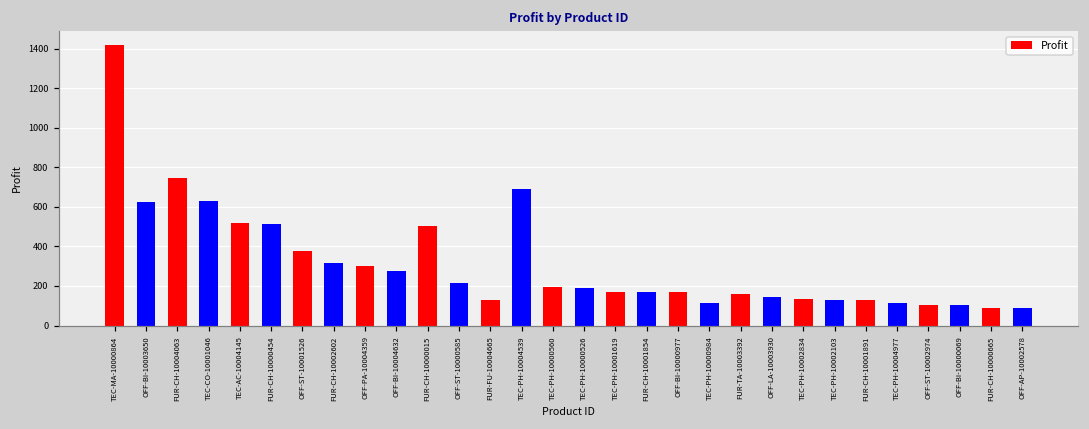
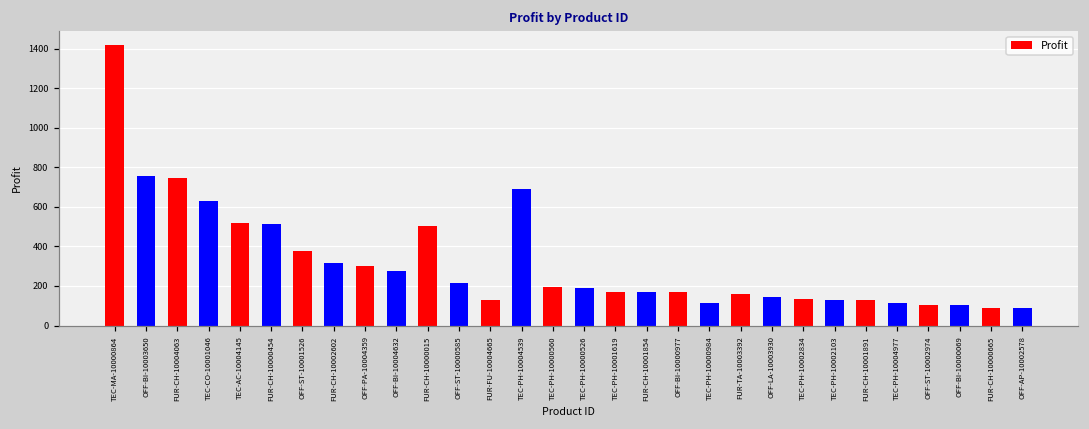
  {
    "TEC-MA-10000864": 1420,
-   "OFF-BI-10003650": 630,
+   "OFF-BI-10003650": 760,
    "FUR-CH-10004063": 750,
    "TEC-CO-10001046": 630,
    "TEC-AC-10004145": 520,
    "FUR-CH-10000454": 510,
    "OFF-ST-10001526": 380,
    "FUR-CH-10002602": 310,
    "OFF-PA-10004359": 300,
    "OFF-BI-10004632": 270,
    "FUR-CH-10000015": 510,
    "OFF-ST-10000585": 210,
    "FUR-FU-10004665": 130,
    "TEC-PH-10004539": 690,
    "TEC-PH-10000560": 200,
    "TEC-PH-10000526": 190,
    "TEC-PH-10001619": 170,
    "FUR-CH-10001854": 170,
    "OFF-BI-10000977": 170,
    "TEC-PH-10000984": 110,
    "FUR-TA-10003392": 160,
    "OFF-LA-10003930": 140,
    "TEC-PH-10002834": 130,
    "TEC-PH-10002103": 130,
    "FUR-CH-10001891": 130,
    "TEC-PH-10004977": 110,
    "OFF-ST-10002974": 100,
    "OFF-BI-10000069": 100,
    "FUR-CH-10000665": 90,
    "OFF-AP-10002578": 90
  }
